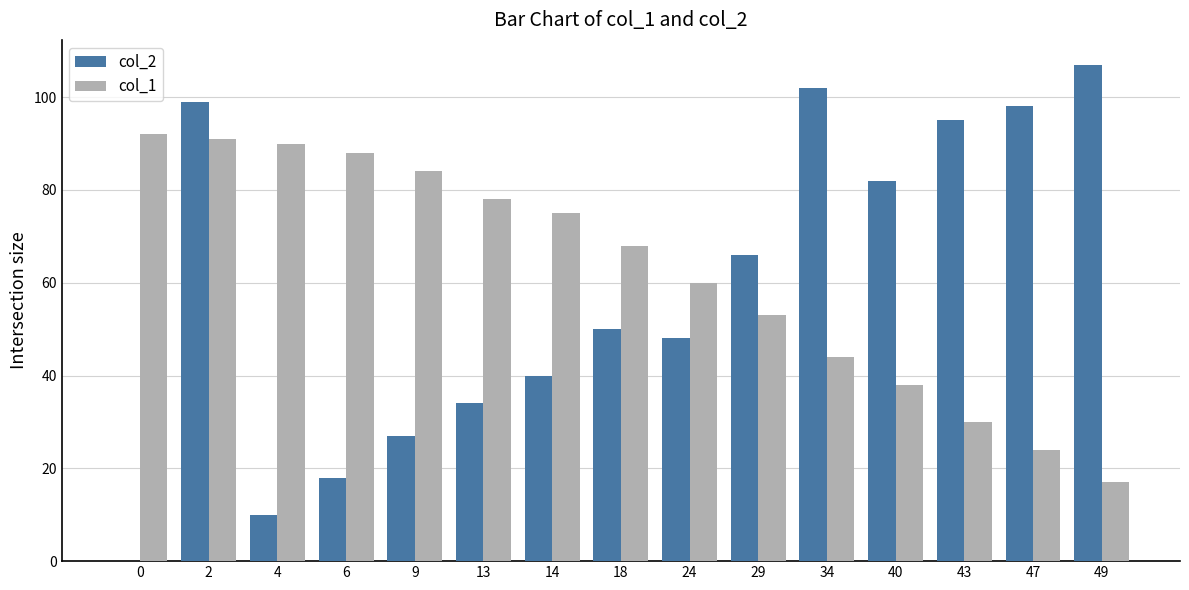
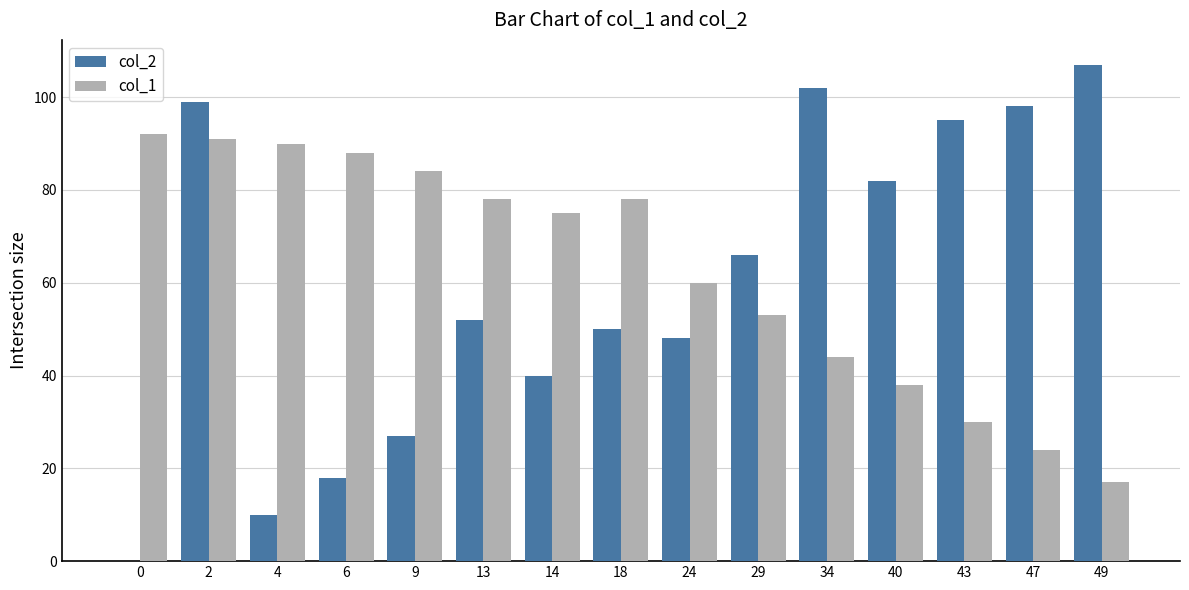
  {
    "col_2": {
      "0": 0,
      "2": 99,
      "4": 10,
      "6": 18,
      "9": 27,
-     "13": 34,
+     "13": 52,
      "14": 40,
      "18": 50,
      "24": 48,
      "29": 66,
      "34": 102,
      "40": 82,
      "43": 95,
      "47": 98,
      "49": 107
    },
    "col_1": {
      "0": 92,
      "2": 91,
      "4": 90,
      "6": 88,
      "9": 84,
      "13": 78,
      "14": 75,
-     "18": 68,
+     "18": 78,
      "24": 60,
      "29": 53,
      "34": 44,
      "40": 38,
      "43": 30,
      "47": 24,
      "49": 17
    }
  }
